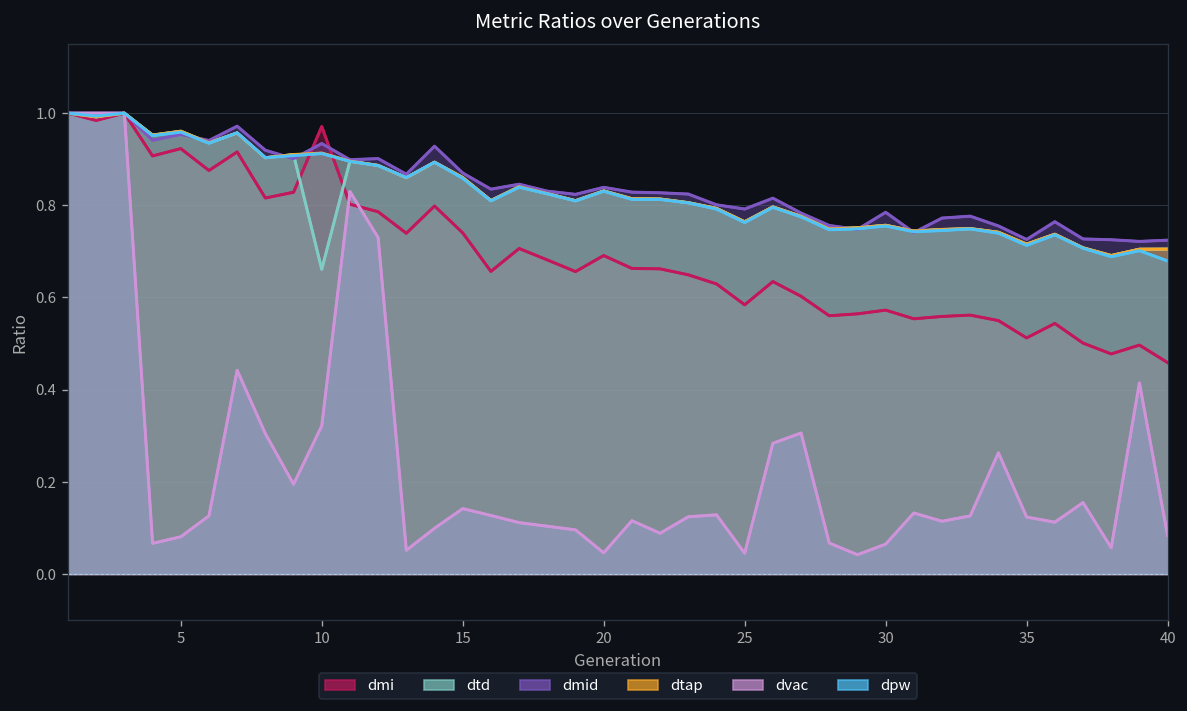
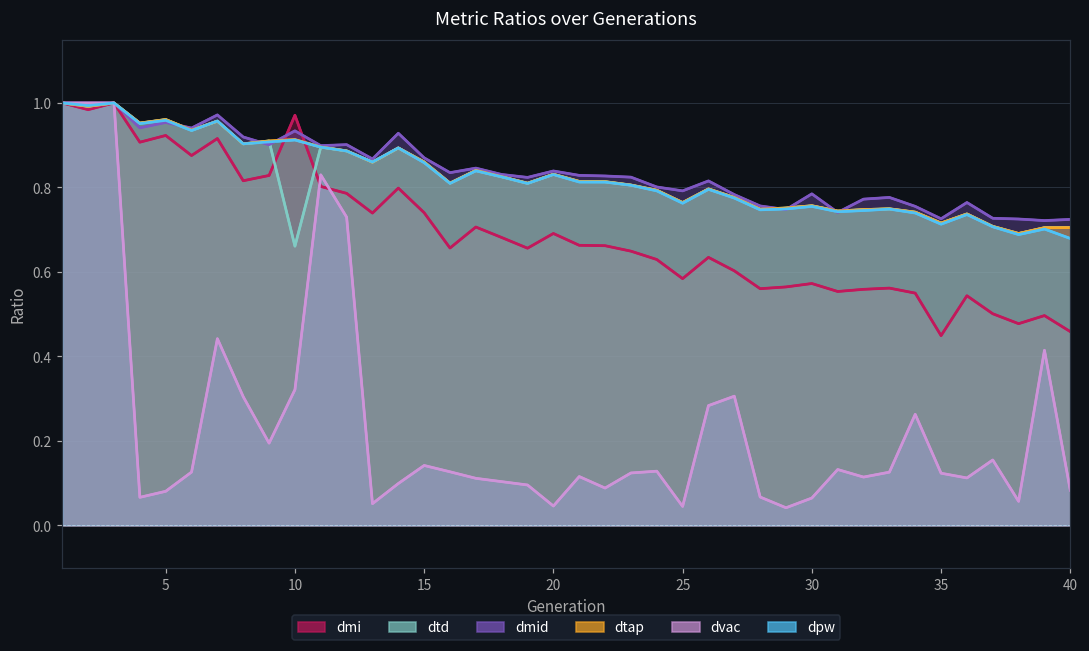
  {
    "dmi": {
      "5": 0.92,
      "10": 0.97,
      "15": 0.74,
      "20": 0.69,
      "25": 0.58,
      "30": 0.57,
-     "35": 0.51,
+     "35": 0.45,
      "40": 0.46
    }
  }
